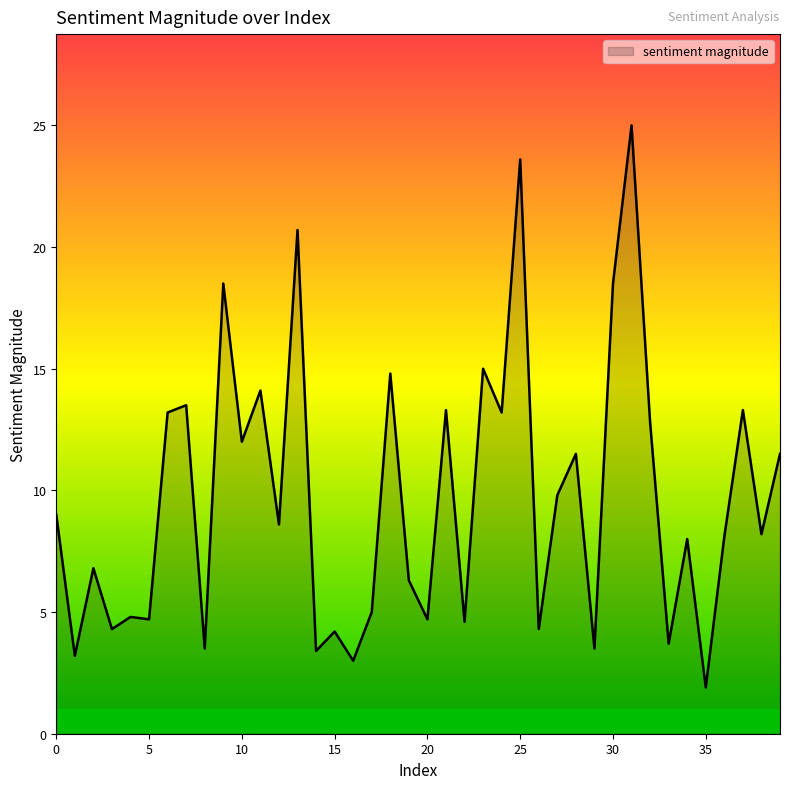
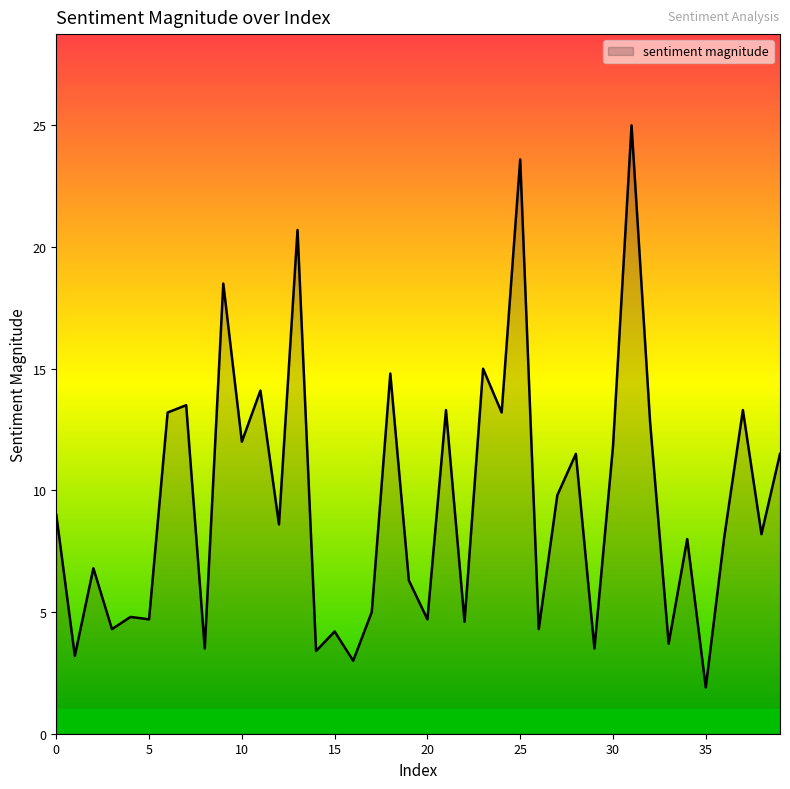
  {
    "0": 9.0,
    "5": 4.7,
    "10": 12.0,
    "15": 4.2,
    "20": 4.7,
    "25": 23.6,
-   "30": 18.5,
+   "30": 11.8,
    "35": 1.9
  }
